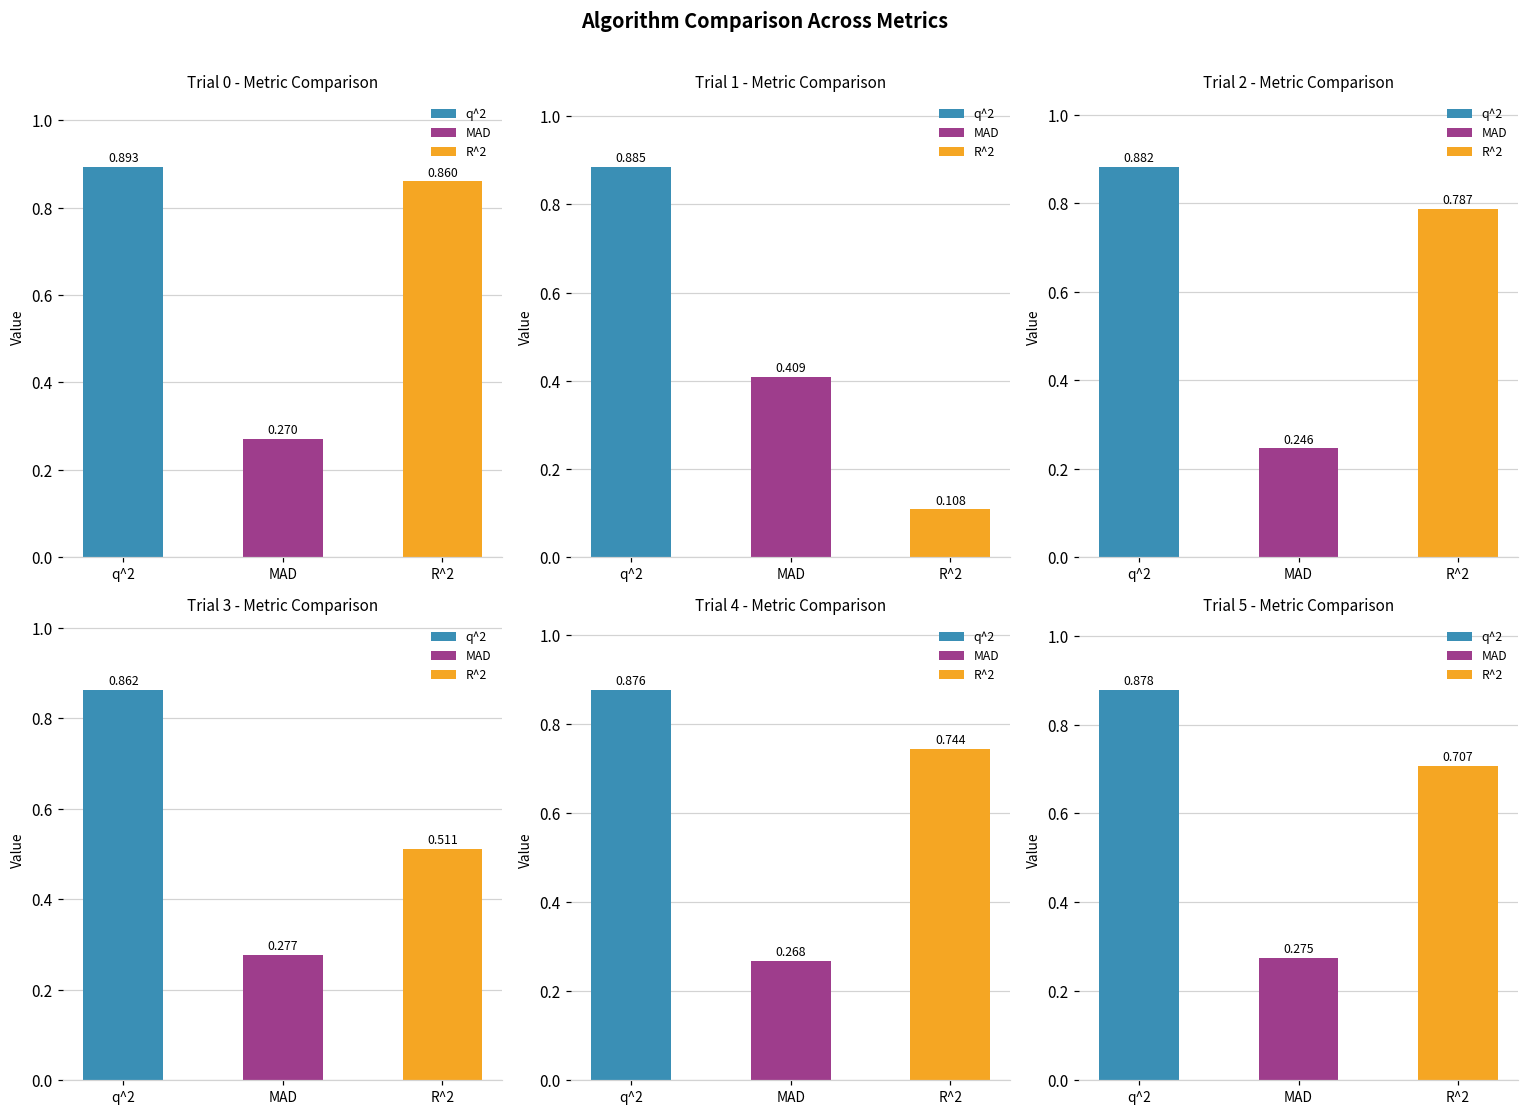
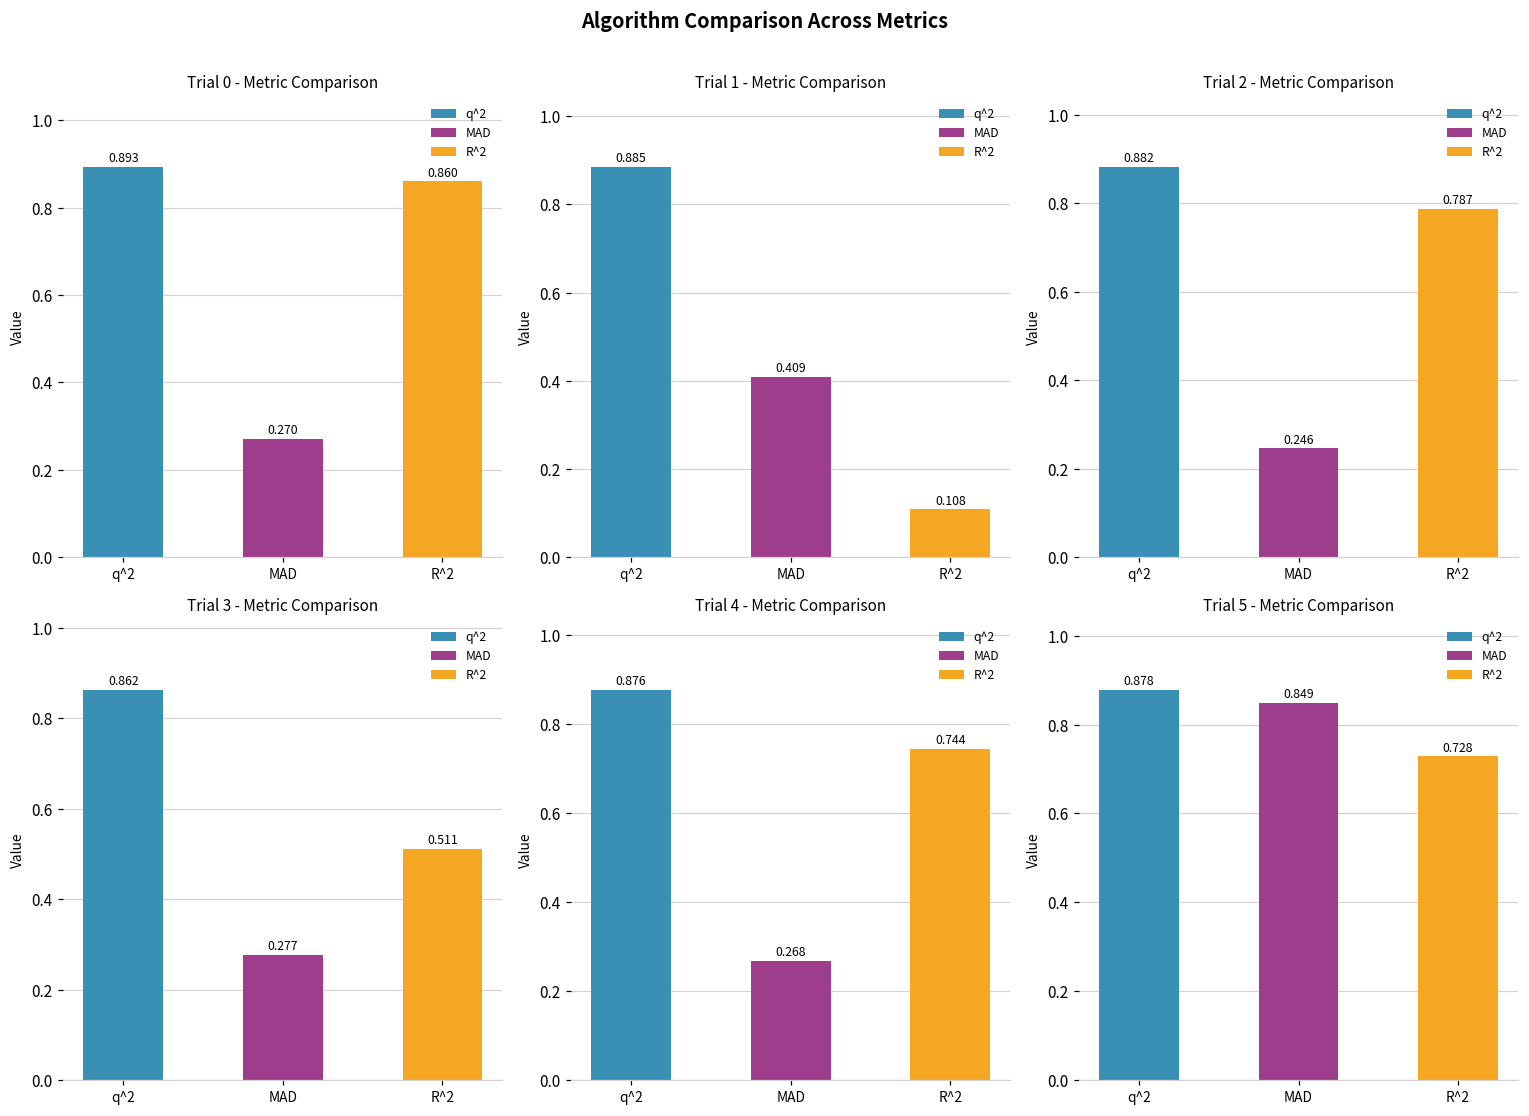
  {
    "Trial 0 - Metric Comparison": {
      "q^2": 0.893,
      "MAD": 0.270,
      "R^2": 0.860
    },
    "Trial 1 - Metric Comparison": {
      "q^2": 0.885,
      "MAD": 0.409,
      "R^2": 0.108
    },
    "Trial 2 - Metric Comparison": {
      "q^2": 0.882,
      "MAD": 0.246,
      "R^2": 0.787
    },
    "Trial 3 - Metric Comparison": {
      "q^2": 0.862,
      "MAD": 0.277,
      "R^2": 0.511
    },
    "Trial 4 - Metric Comparison": {
      "q^2": 0.876,
      "MAD": 0.268,
      "R^2": 0.744
    },
    "Trial 5 - Metric Comparison": {
      "q^2": 0.878,
-     "MAD": 0.275,
-     "R^2": 0.707
+     "MAD": 0.849,
+     "R^2": 0.728
    }
  }
